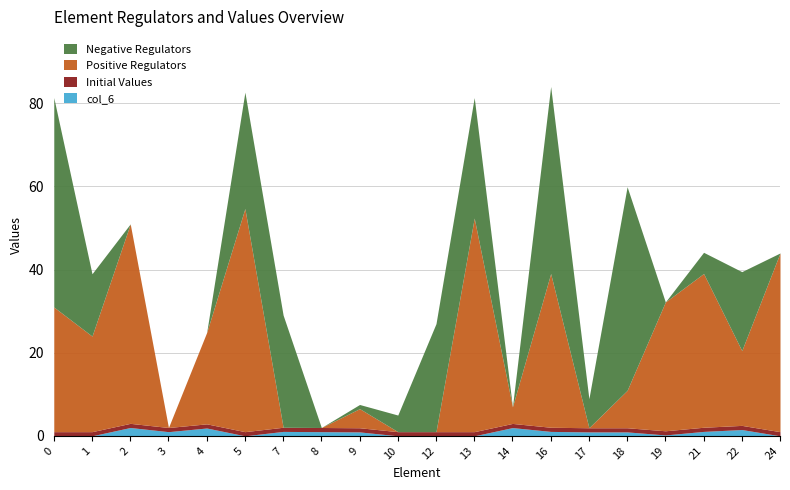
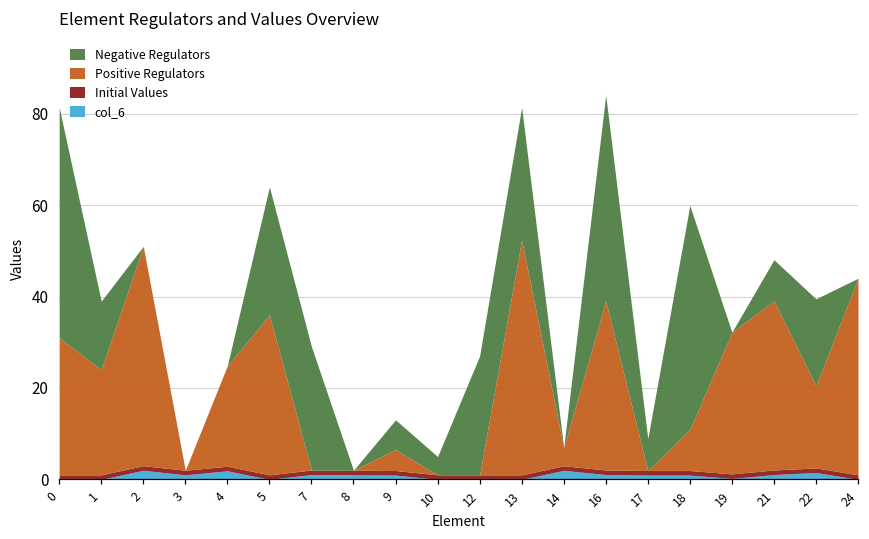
  {
    "col_6": {
      "0": 0,
      "1": 0,
      "2": 2,
      "3": 1,
      "4": 2,
      "5": 0,
      "7": 1,
      "8": 1,
      "9": 1,
      "10": 0,
      "12": 0,
      "13": 0,
      "14": 2,
      "16": 1,
      "17": 1,
      "18": 1,
      "21": 1,
      "22": 2,
      "24": 0
    },
    "Initial Values": {
      "0": 1,
      "1": 1,
      "2": 1,
      "4": 1,
      "5": 1,
      "9": 1,
      "13": 1,
      "14": 1,
      "16": 1,
      "18": 1,
      "19": 1,
      "21": 1,
      "22": 1,
      "24": 1
    },
    "Positive Regulators": {
      "0": 30,
      "1": 23,
-     "5": 54,
+     "5": 35,
      "9": 5,
      "13": 51,
      "16": 37,
      "18": 9,
      "21": 37,
      "22": 18
    },
    "Negative Regulators": {
      "0": 50,
      "1": 15,
      "5": 28,
      "7": 27,
-     "9": 1,
+     "9": 7,
      "10": 4,
      "12": 26,
      "13": 29,
      "16": 45,
      "17": 7,
      "18": 49,
-     "21": 5,
+     "21": 9,
      "22": 19
    }
  }
